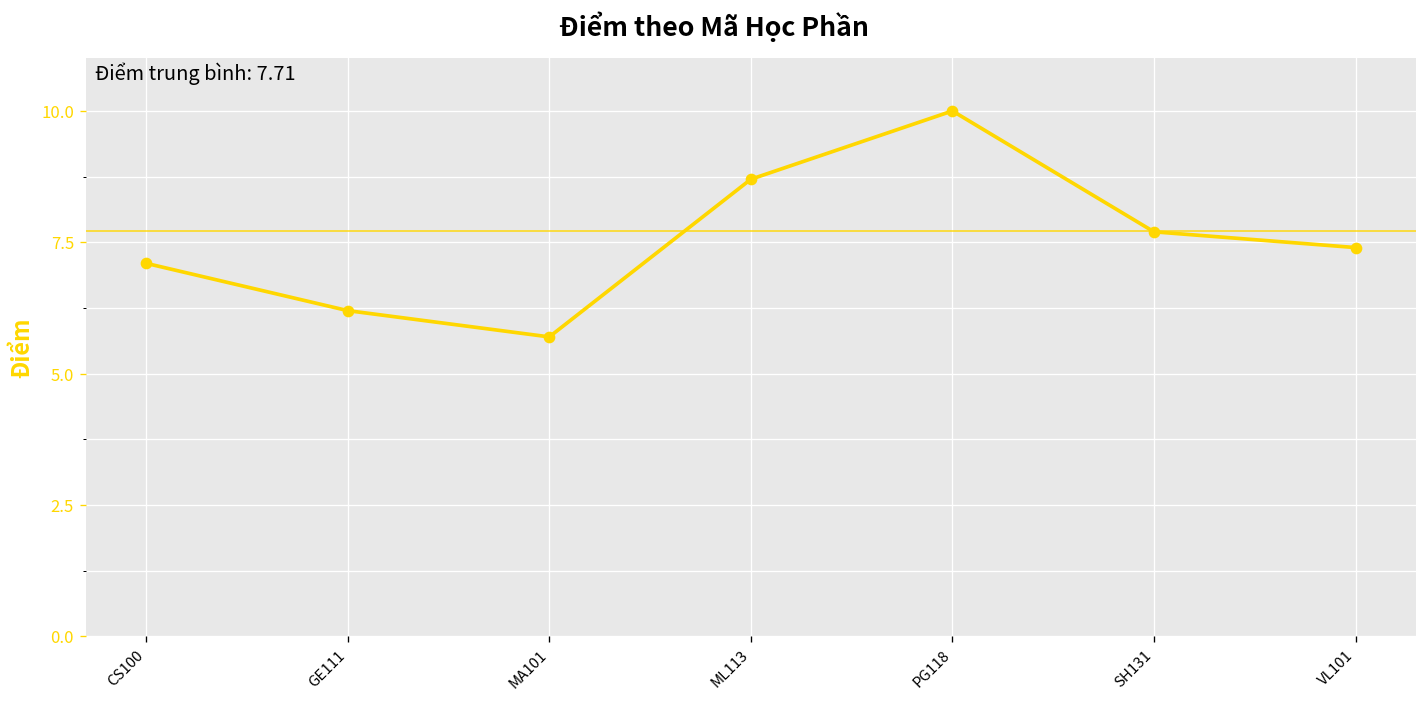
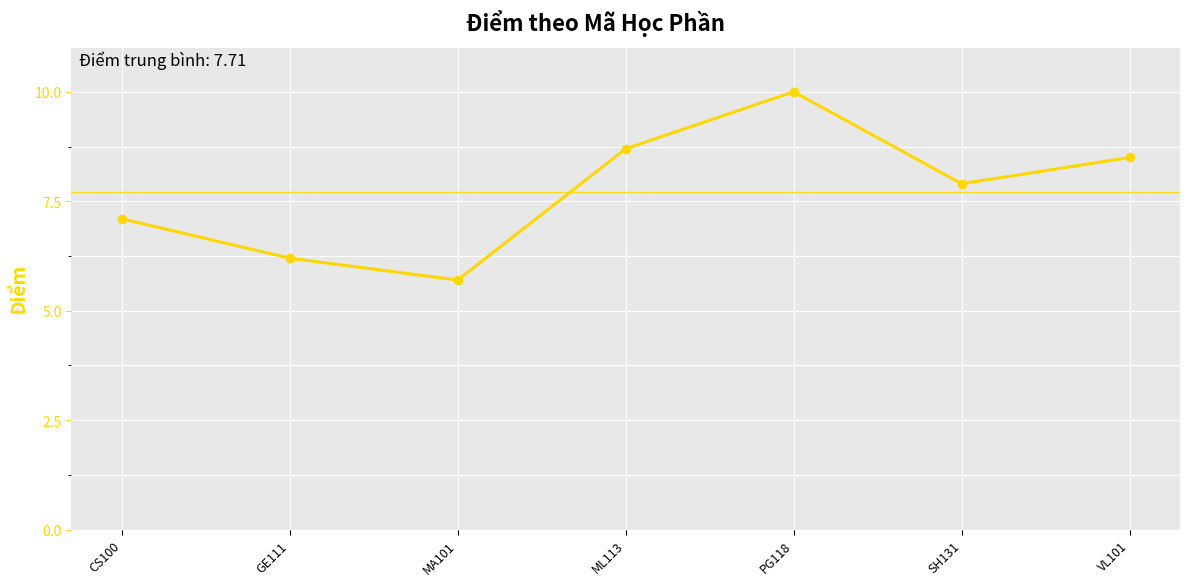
  {
    "CS100": 7.1,
    "GE111": 6.2,
    "MA101": 5.7,
    "ML113": 8.7,
    "PG118": 10.0,
-   "SH131": 7.7,
-   "VL101": 7.4
+   "SH131": 7.9,
+   "VL101": 8.5
  }
